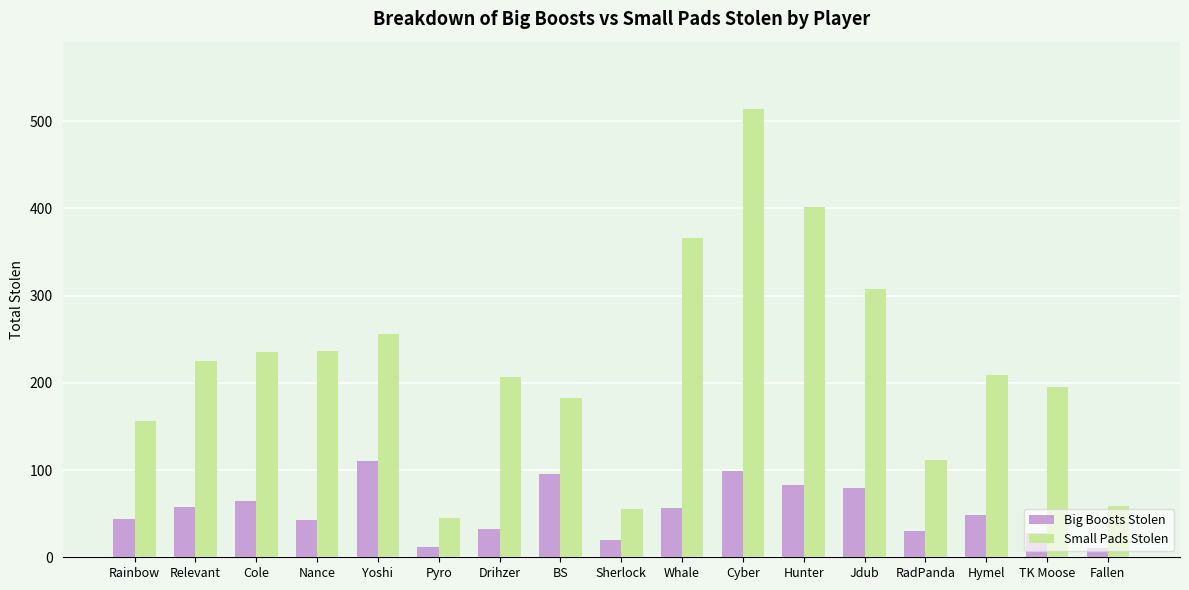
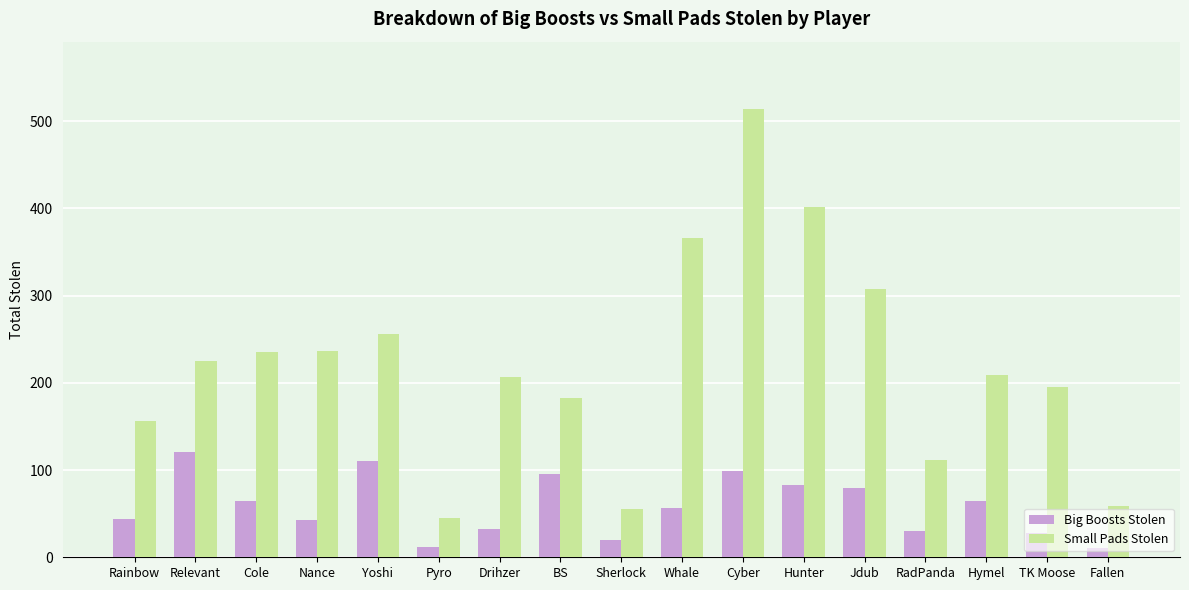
  {
    "Big Boosts Stolen": {
      "Rainbow": 40,
-     "Relevant": 60,
+     "Relevant": 120,
      "Cole": 70,
      "Nance": 40,
      "Yoshi": 110,
      "Pyro": 10,
      "Drihzer": 30,
      "BS": 100,
      "Sherlock": 20,
      "Whale": 60,
      "Cyber": 100,
      "Hunter": 80,
      "Jdub": 80,
      "RadPanda": 30,
-     "Hymel": 50
+     "Hymel": 60
    },
    "Small Pads Stolen": {
      "Rainbow": 160,
      "Relevant": 230,
      "Cole": 240,
      "Nance": 240,
      "Yoshi": 260,
      "Pyro": 50,
      "Drihzer": 210,
      "BS": 180,
      "Sherlock": 60,
      "Whale": 370,
      "Cyber": 510,
      "Hunter": 400,
      "Jdub": 310,
      "RadPanda": 110,
      "Hymel": 210,
      "TK Moose": 200,
      "Fallen": 60
    }
  }
